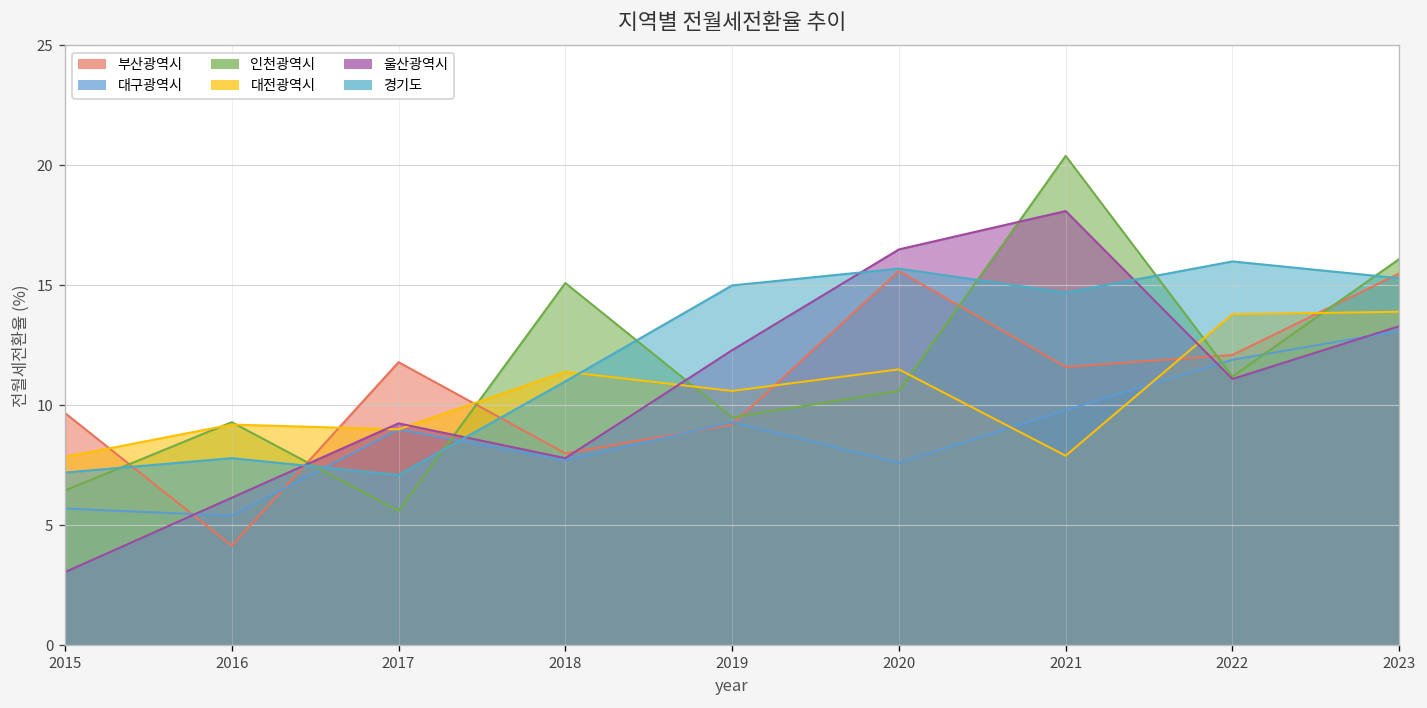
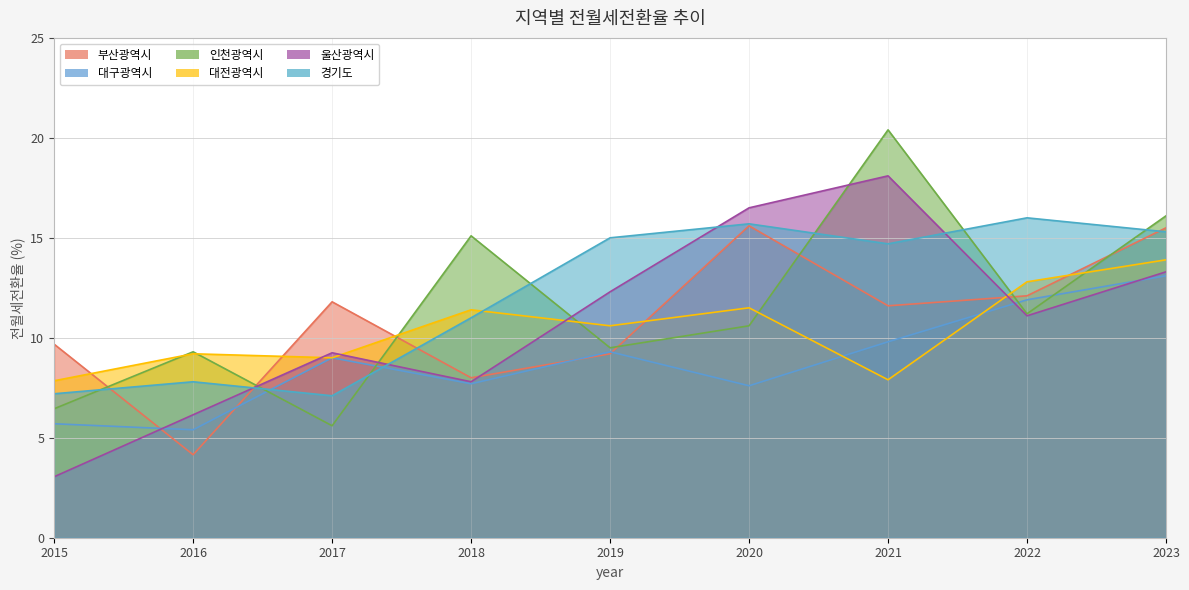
  {
    "부산광역시": {
      "2015": 9.7,
      "2016": 4.2,
      "2017": 11.8,
      "2018": 8.0,
      "2021": 11.6,
      "2022": 12.1,
      "2023": 15.5
    },
    "인천광역시": {
      "2015": 6.5,
      "2017": 5.6,
      "2018": 15.1,
      "2019": 9.5,
      "2020": 10.6,
      "2021": 20.4,
      "2023": 16.1
    },
    "대전광역시": {
      "2015": 7.9,
      "2018": 11.4,
      "2019": 10.6,
      "2020": 11.5,
      "2021": 7.9,
-     "2022": 13.8,
+     "2022": 12.8,
      "2023": 13.9
    },
    "울산광역시": {
      "2015": 3.1,
      "2016": 6.2,
      "2017": 9.3,
      "2019": 12.3,
      "2020": 16.5,
      "2021": 18.1,
      "2023": 13.3
    }
  }
